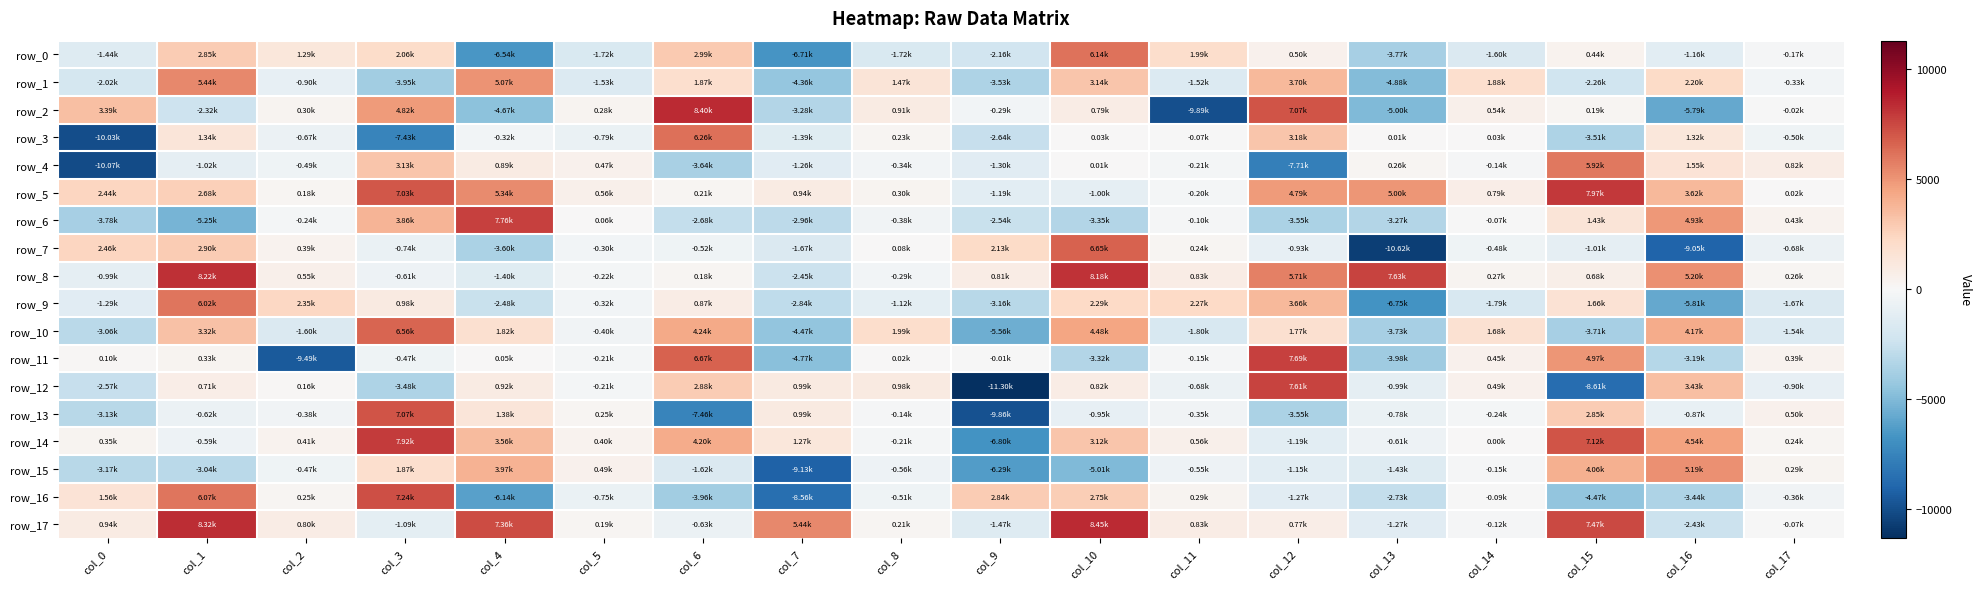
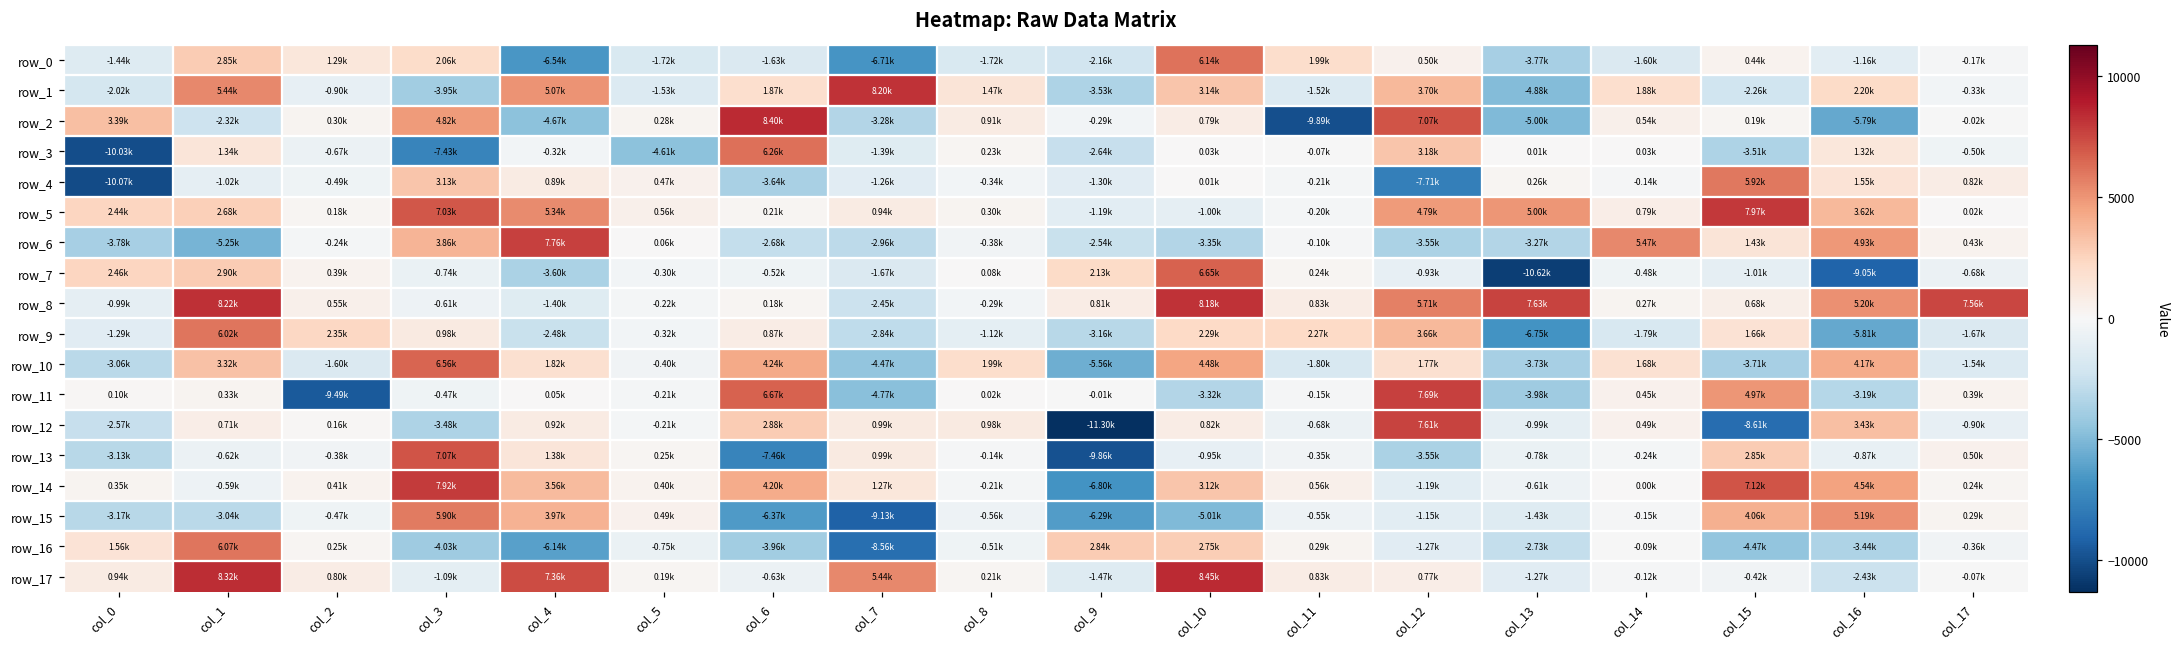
  {
    "row_0": {
      "col_0": "-1.44k",
      "col_1": "2.85k",
      "col_2": "1.29k",
      "col_3": "2.06k",
      "col_4": "-6.54k",
      "col_5": "-1.72k",
-     "col_6": "2.99k",
+     "col_6": "-1.63k",
      "col_7": "-6.71k",
      "col_8": "-1.72k",
      "col_9": "-2.16k",
      "col_10": "6.14k",
      "col_11": "1.99k",
      "col_12": "0.50k",
      "col_13": "-3.77k",
      "col_14": "-1.60k",
      "col_15": "0.44k",
      "col_16": "-1.16k",
      "col_17": "-0.17k"
    },
    "row_1": {
      "col_0": "-2.02k",
      "col_1": "5.44k",
      "col_2": "-0.90k",
      "col_3": "-3.95k",
      "col_4": "5.07k",
      "col_5": "-1.53k",
      "col_6": "1.87k",
-     "col_7": "-4.36k",
+     "col_7": "8.20k",
      "col_8": "1.47k",
      "col_9": "-3.53k",
      "col_10": "3.14k",
      "col_11": "-1.52k",
      "col_12": "3.70k",
      "col_13": "-4.88k",
      "col_14": "1.88k",
      "col_15": "-2.26k",
      "col_16": "2.20k",
      "col_17": "-0.33k"
    },
    "row_3": {
      "col_0": "-10.03k",
      "col_1": "1.34k",
      "col_2": "-0.67k",
      "col_3": "-7.43k",
      "col_4": "-0.32k",
-     "col_5": "-0.79k",
+     "col_5": "-4.61k",
      "col_6": "6.26k",
      "col_7": "-1.39k",
      "col_8": "0.23k",
      "col_9": "-2.64k",
      "col_10": "0.03k",
      "col_11": "-0.07k",
      "col_12": "3.18k",
      "col_13": "0.01k",
      "col_14": "0.03k",
      "col_15": "-3.51k",
      "col_16": "1.32k",
      "col_17": "-0.50k"
    },
    "row_6": {
      "col_0": "-3.78k",
      "col_1": "-5.25k",
      "col_2": "-0.24k",
      "col_3": "3.86k",
      "col_4": "7.76k",
      "col_5": "0.06k",
      "col_6": "-2.68k",
      "col_7": "-2.96k",
      "col_8": "-0.38k",
      "col_9": "-2.54k",
      "col_10": "-3.35k",
      "col_11": "-0.10k",
      "col_12": "-3.55k",
      "col_13": "-3.27k",
-     "col_14": "-0.07k",
+     "col_14": "5.47k",
      "col_15": "1.43k",
      "col_16": "4.93k",
      "col_17": "0.43k"
    },
    "row_8": {
      "col_0": "-0.99k",
      "col_1": "8.22k",
      "col_2": "0.55k",
      "col_3": "-0.61k",
      "col_4": "-1.40k",
      "col_5": "-0.22k",
      "col_6": "0.18k",
      "col_7": "-2.45k",
      "col_8": "-0.29k",
      "col_9": "0.81k",
      "col_10": "8.18k",
      "col_11": "0.83k",
      "col_12": "5.71k",
      "col_13": "7.63k",
      "col_14": "0.27k",
      "col_15": "0.68k",
      "col_16": "5.20k",
-     "col_17": "0.26k"
+     "col_17": "7.56k"
    },
    "row_15": {
      "col_0": "-3.17k",
      "col_1": "-3.04k",
      "col_2": "-0.47k",
-     "col_3": "1.87k",
+     "col_3": "5.90k",
      "col_4": "3.97k",
      "col_5": "0.49k",
-     "col_6": "-1.62k",
+     "col_6": "-6.37k",
      "col_7": "-9.13k",
      "col_8": "-0.56k",
      "col_9": "-6.29k",
      "col_10": "-5.01k",
      "col_11": "-0.55k",
      "col_12": "-1.15k",
      "col_13": "-1.43k",
      "col_14": "-0.15k",
      "col_15": "4.06k",
      "col_16": "5.19k",
      "col_17": "0.29k"
    },
    "row_16": {
      "col_0": "1.56k",
      "col_1": "6.07k",
      "col_2": "0.25k",
-     "col_3": "7.24k",
+     "col_3": "-4.03k",
      "col_4": "-6.14k",
      "col_5": "-0.75k",
      "col_6": "-3.96k",
      "col_7": "-8.56k",
      "col_8": "-0.51k",
      "col_9": "2.84k",
      "col_10": "2.75k",
      "col_11": "0.29k",
      "col_12": "-1.27k",
      "col_13": "-2.73k",
      "col_14": "-0.09k",
      "col_15": "-4.47k",
      "col_16": "-3.44k",
      "col_17": "-0.36k"
    },
    "row_17": {
      "col_0": "0.94k",
      "col_1": "8.32k",
      "col_2": "0.80k",
      "col_3": "-1.09k",
      "col_4": "7.36k",
      "col_5": "0.19k",
      "col_6": "-0.63k",
      "col_7": "5.44k",
      "col_8": "0.21k",
      "col_9": "-1.47k",
      "col_10": "8.45k",
      "col_11": "0.83k",
      "col_12": "0.77k",
      "col_13": "-1.27k",
      "col_14": "-0.12k",
-     "col_15": "7.47k",
+     "col_15": "-0.42k",
      "col_16": "-2.43k",
      "col_17": "-0.07k"
    }
  }
